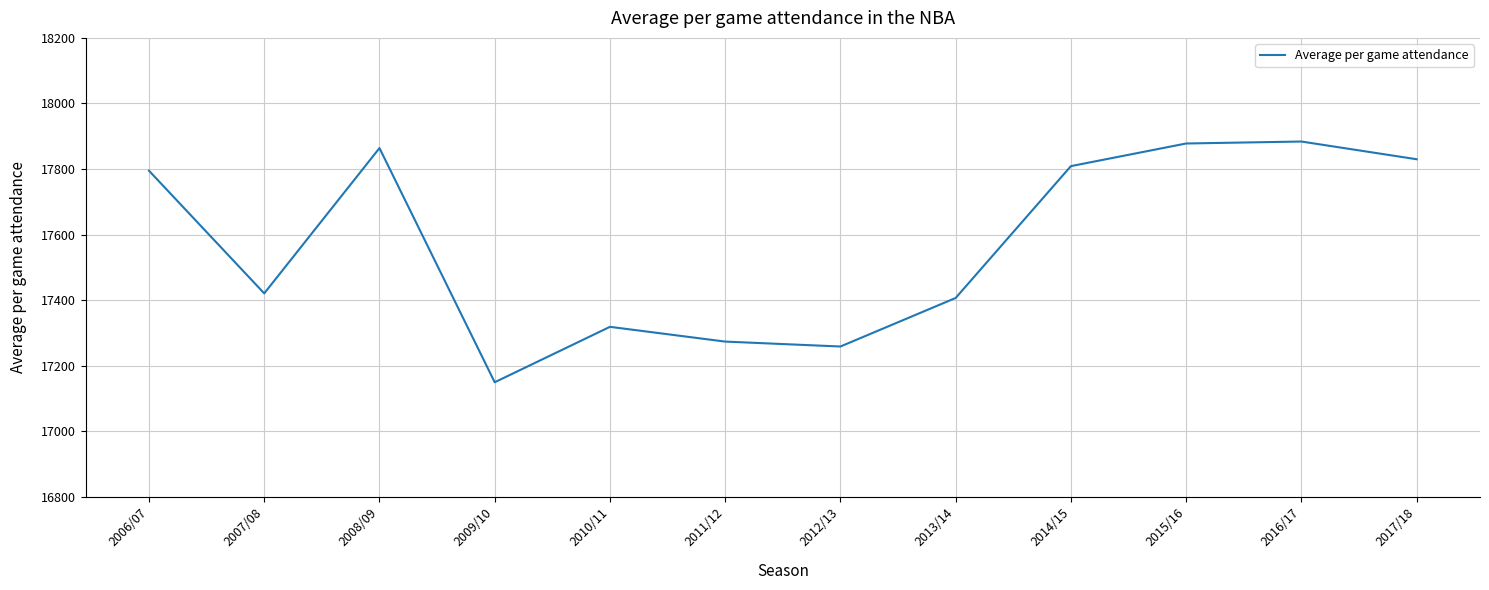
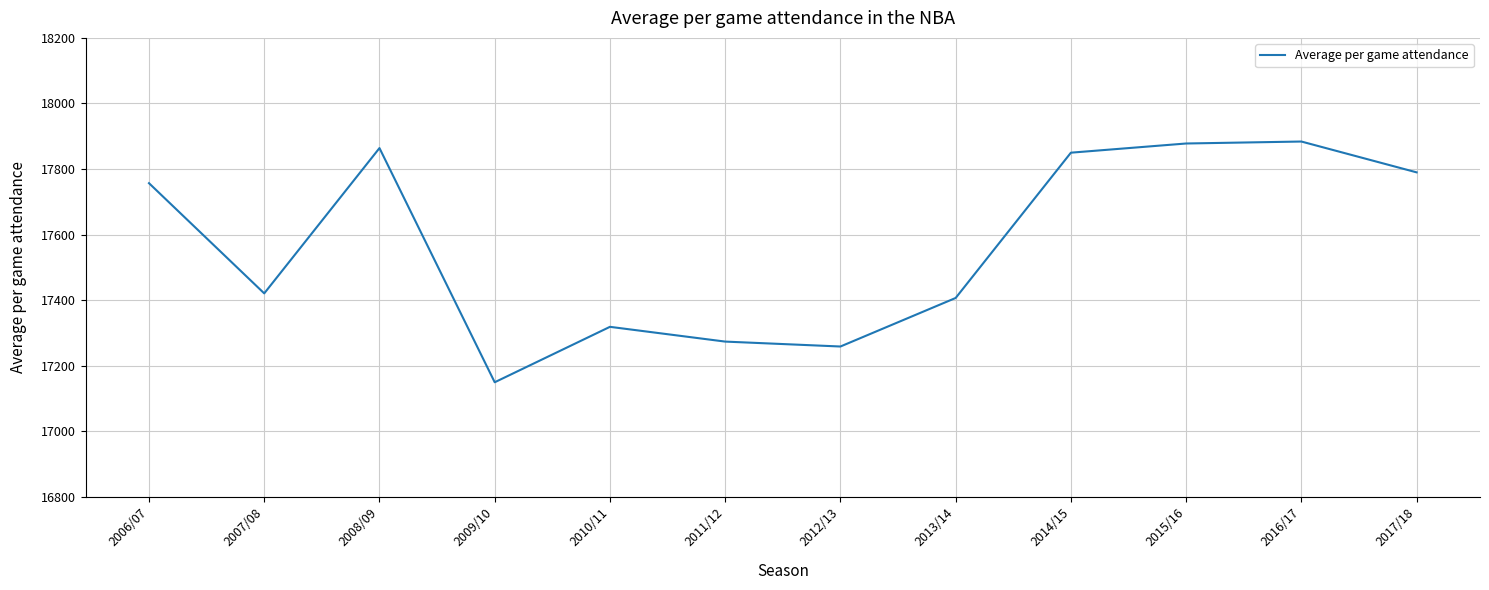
  {
-   "2006/07": 17800,
+   "2006/07": 17760,
    "2007/08": 17420,
    "2008/09": 17860,
    "2009/10": 17150,
    "2010/11": 17320,
    "2011/12": 17270,
    "2012/13": 17260,
    "2013/14": 17410,
-   "2014/15": 17810,
+   "2014/15": 17850,
    "2015/16": 17880,
    "2016/17": 17880,
-   "2017/18": 17830
+   "2017/18": 17790
  }
